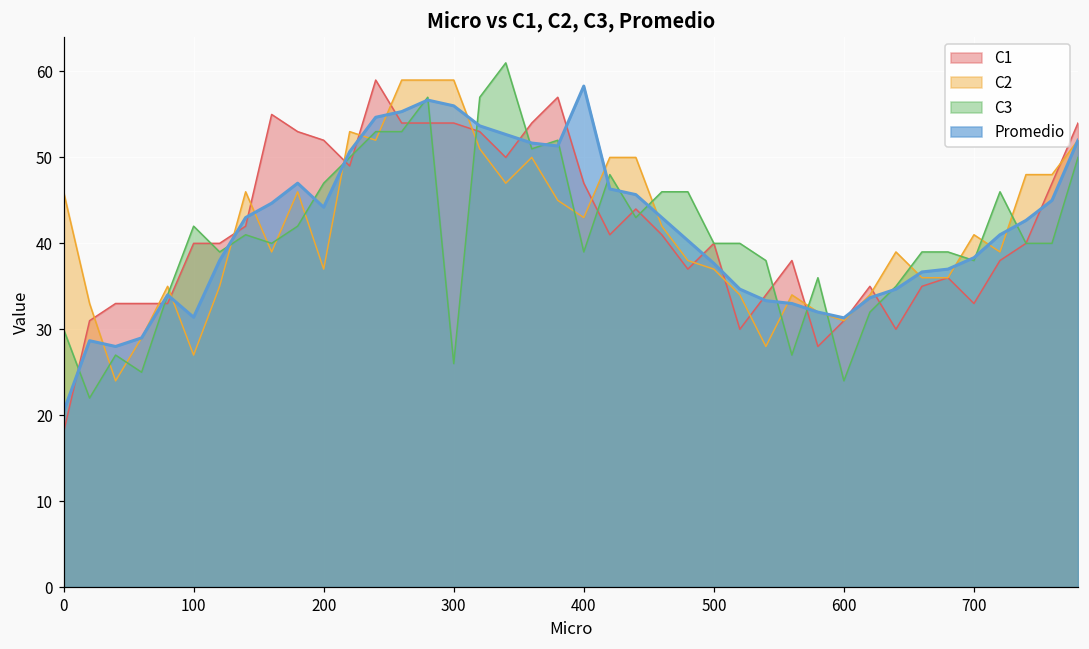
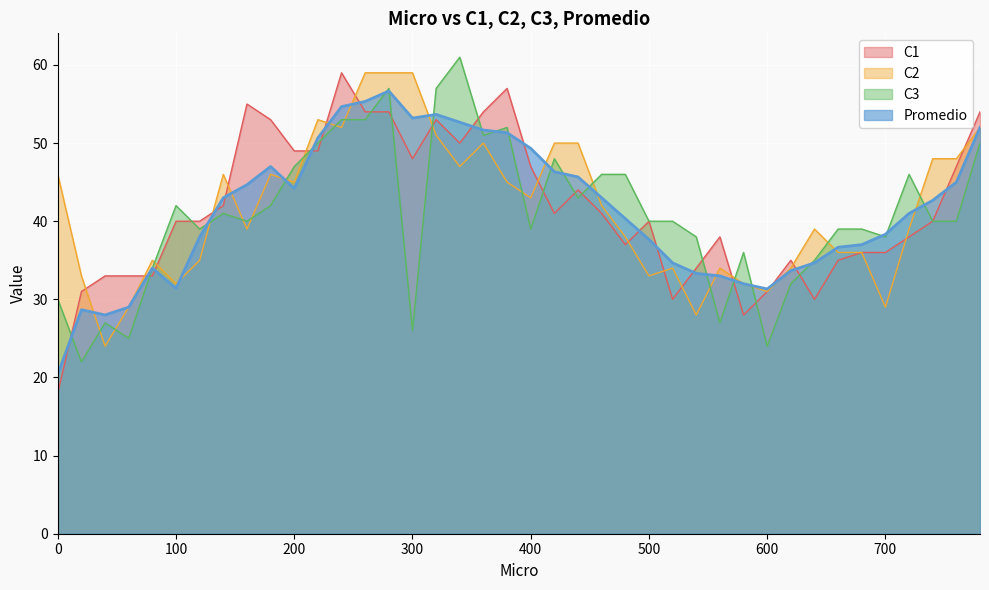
  {
    "C1": {
      "0": 18,
      "100": 40,
-     "200": 52,
-     "300": 54,
+     "200": 49,
+     "300": 48,
      "400": 47,
-     "700": 33
+     "700": 36
    },
    "C2": {
      "0": 46,
-     "100": 27,
-     "200": 37,
+     "100": 32,
+     "200": 45,
      "300": 59,
      "400": 43,
-     "500": 37,
-     "700": 41
+     "500": 33,
+     "700": 29
    },
    "C3": {
      "0": 30,
      "100": 42,
      "200": 47,
      "300": 26,
      "400": 39,
      "600": 24
    },
    "Promedio": {
      "0": 20,
      "100": 31,
      "200": 44,
-     "300": 56,
-     "400": 58,
+     "300": 53,
+     "400": 49,
      "500": 38
    }
  }
